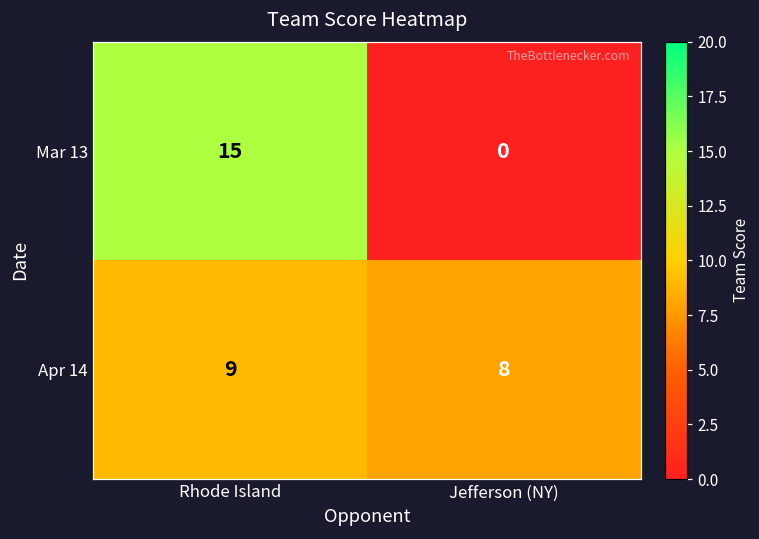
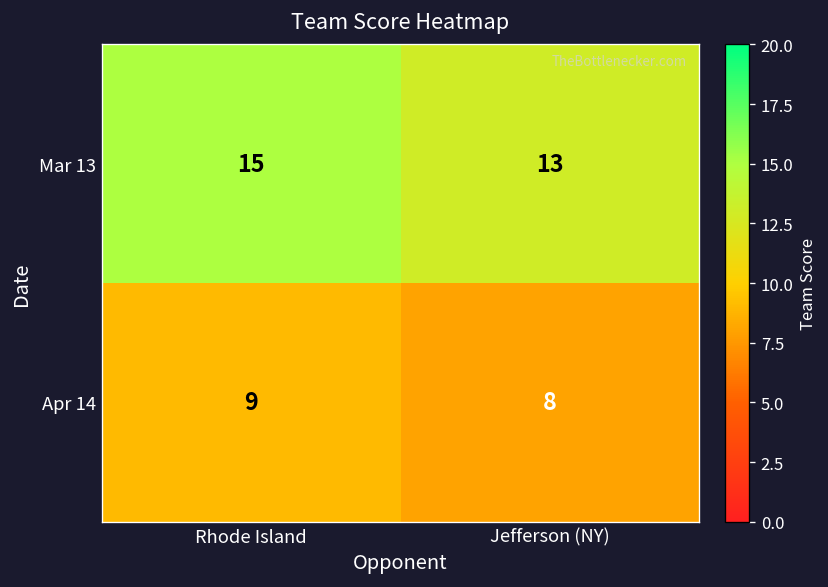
  {
    "Mar 13": {
      "Rhode Island": 15,
-     "Jefferson (NY)": 0
+     "Jefferson (NY)": 13
    },
    "Apr 14": {
      "Rhode Island": 9,
      "Jefferson (NY)": 8
    }
  }
